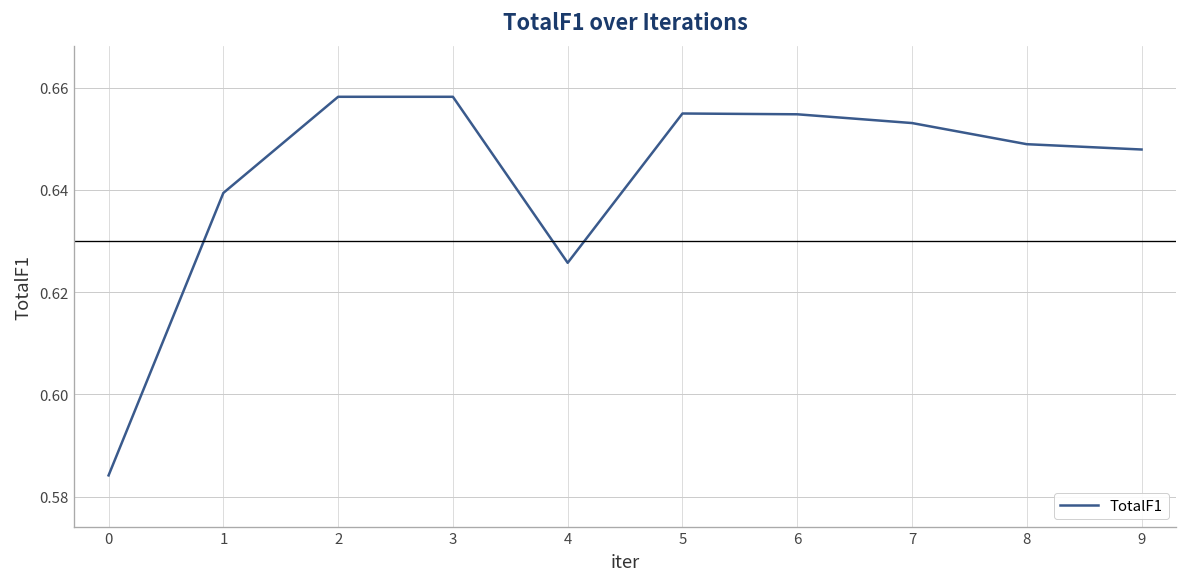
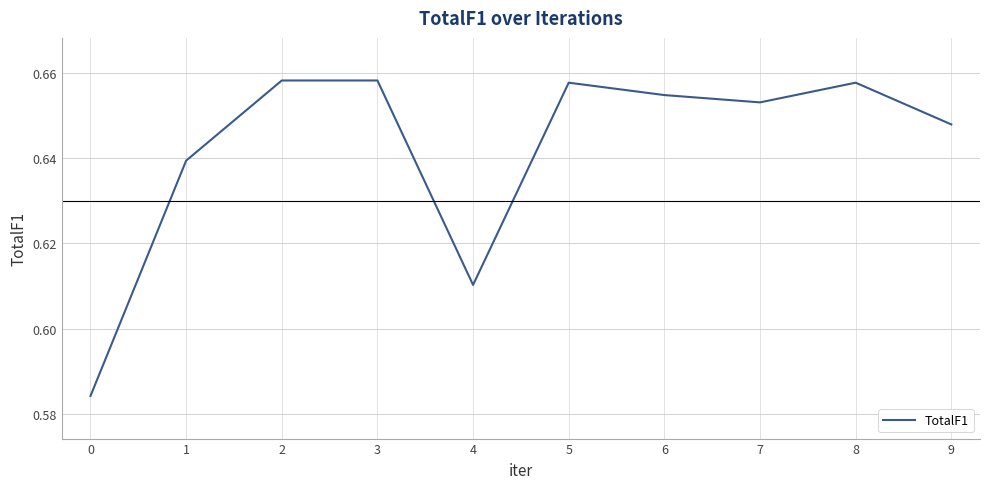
  {
    "0": 0.584,
    "1": 0.639,
    "2": 0.658,
    "3": 0.658,
-   "4": 0.626,
-   "5": 0.655,
+   "4": 0.610,
+   "5": 0.658,
    "6": 0.655,
    "7": 0.653,
-   "8": 0.649,
+   "8": 0.658,
    "9": 0.648
  }
